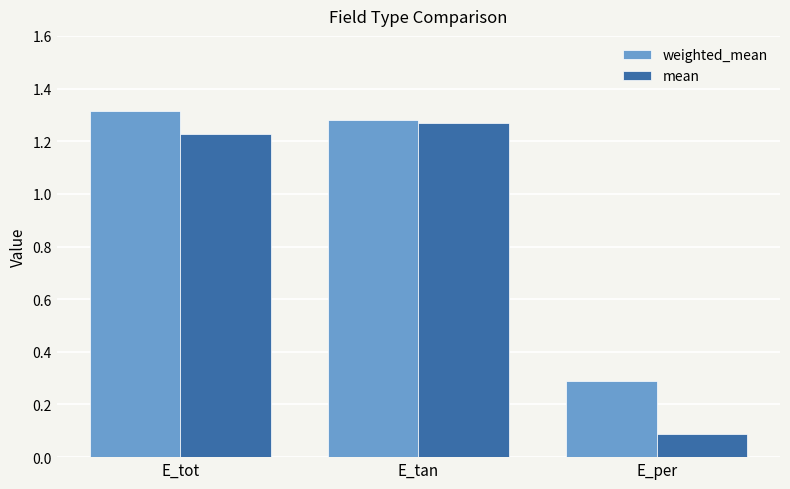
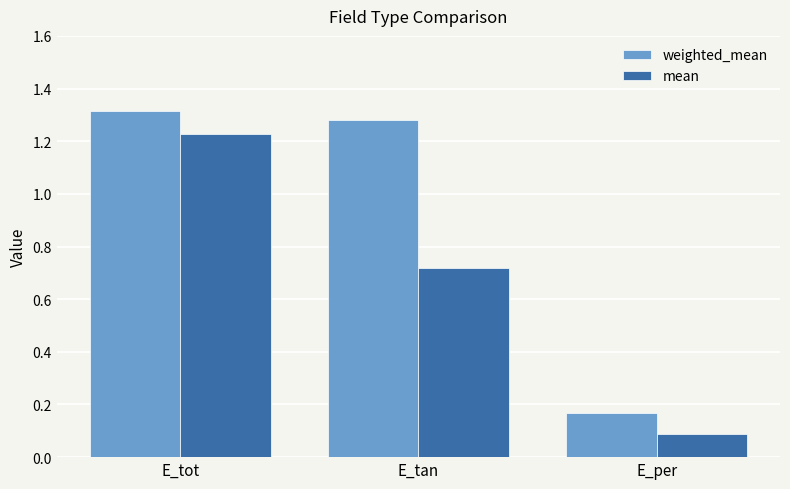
  {
    "weighted_mean": {
      "E_tot": 1.31,
      "E_tan": 1.28,
-     "E_per": 0.29
+     "E_per": 0.17
    },
    "mean": {
      "E_tot": 1.23,
-     "E_tan": 1.27,
+     "E_tan": 0.72,
      "E_per": 0.09
    }
  }
